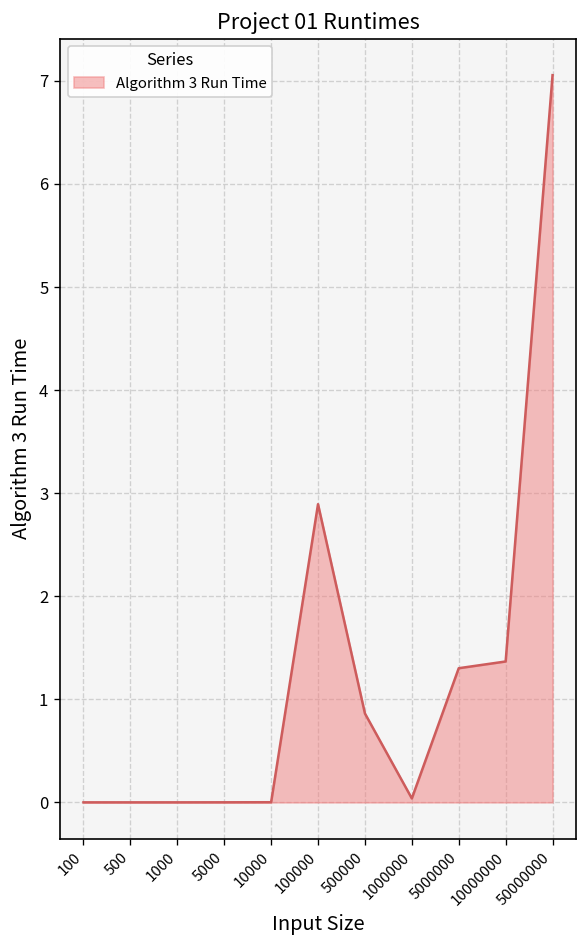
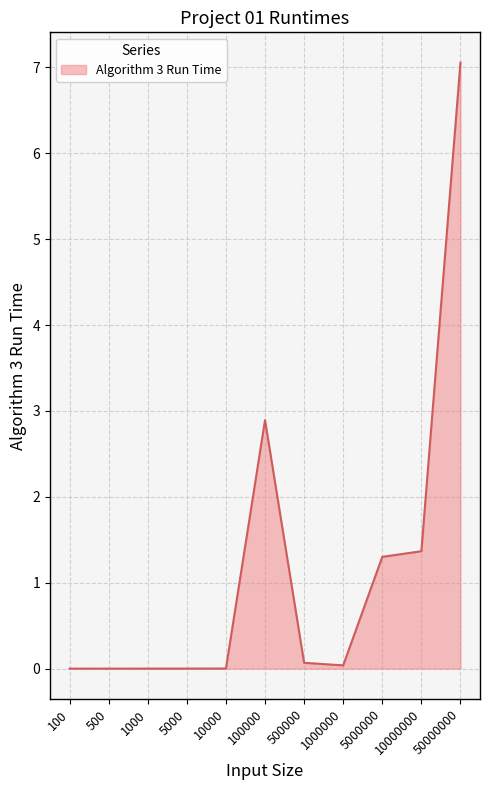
  {
    "100": 0.0,
    "500": 0.0,
    "1000": 0.0,
    "5000": 0.0,
    "10000": 0.0,
    "100000": 2.9,
-   "500000": 0.9,
+   "500000": 0.1,
    "1000000": 0.0,
    "5000000": 1.3,
    "10000000": 1.4,
    "50000000": 7.1
  }
